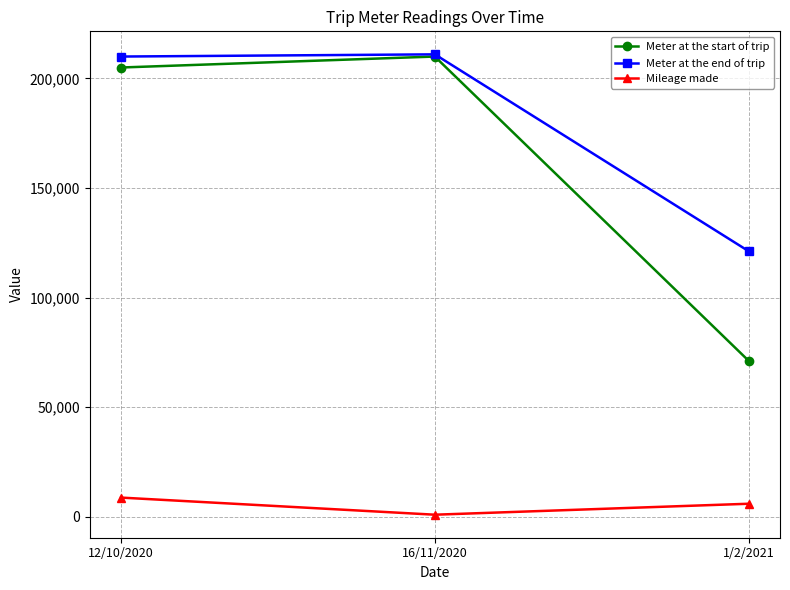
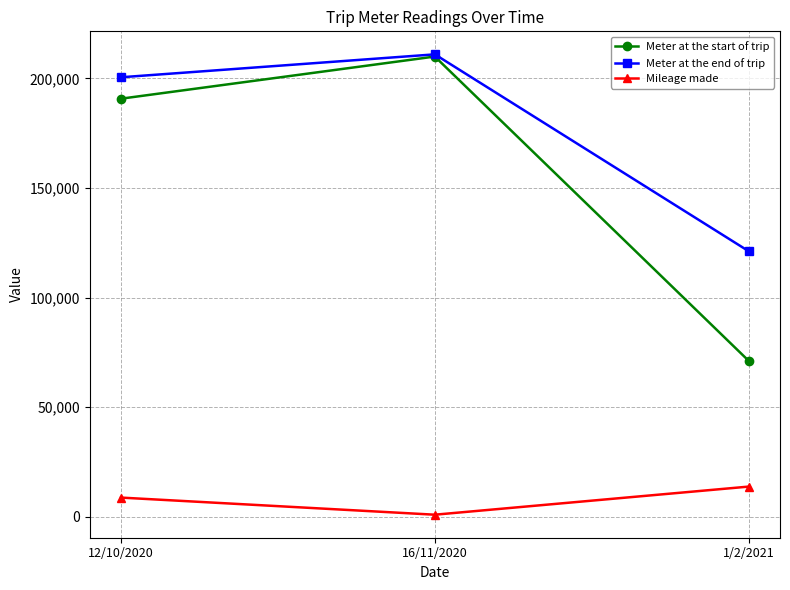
  {
    "Meter at the start of trip": {
-     "12/10/2020": "205,000",
+     "12/10/2020": "191,000",
      "1/2/2021": "71,000"
    },
    "Meter at the end of trip": {
-     "12/10/2020": "210,000",
+     "12/10/2020": "201,000",
      "1/2/2021": "121,000"
    },
    "Mileage made": {
      "12/10/2020": "9,000",
      "16/11/2020": "1,000",
-     "1/2/2021": "6,000"
+     "1/2/2021": "14,000"
    }
  }
